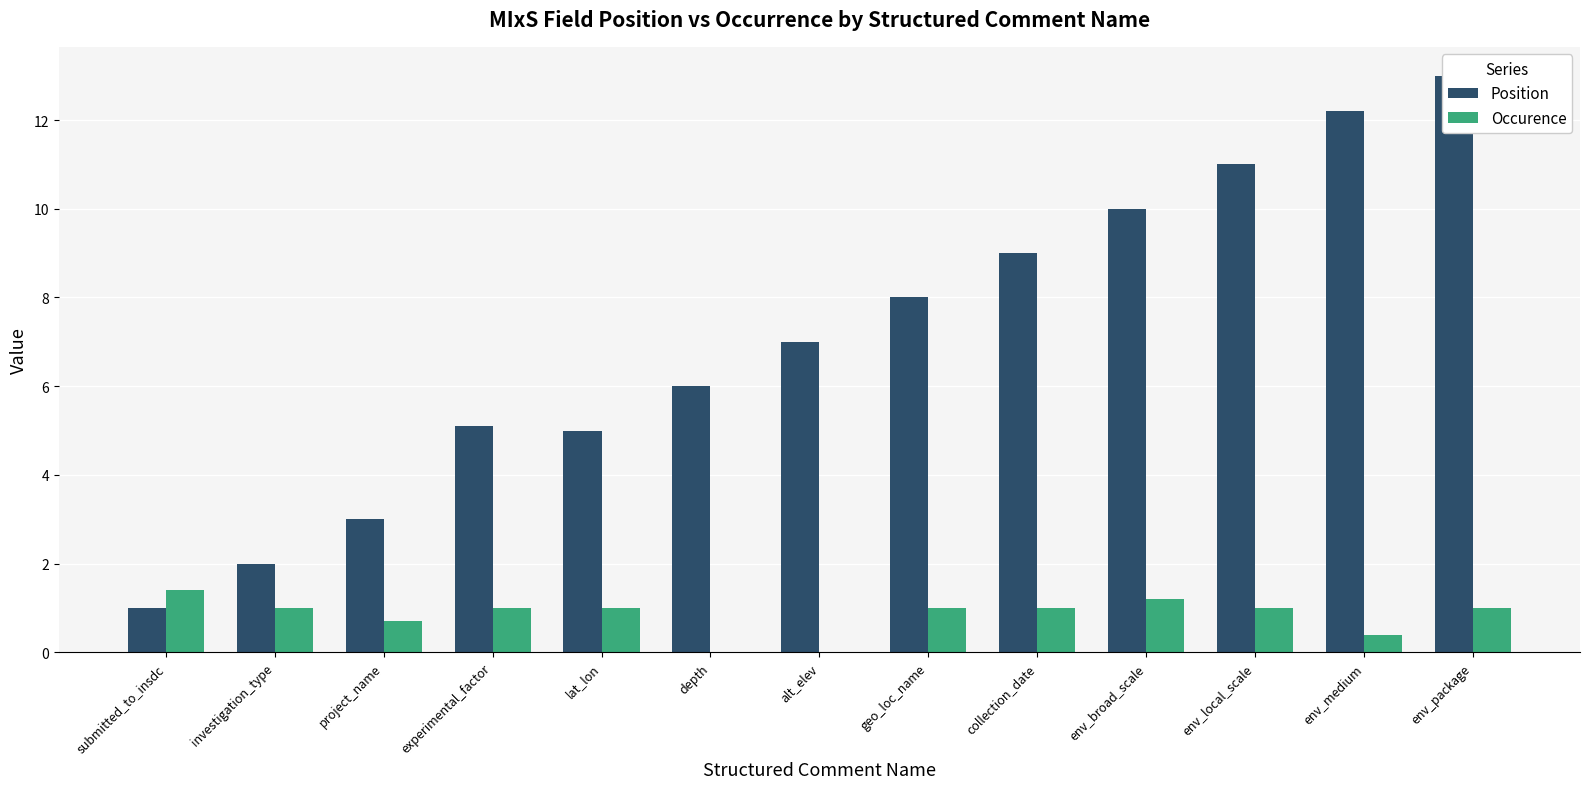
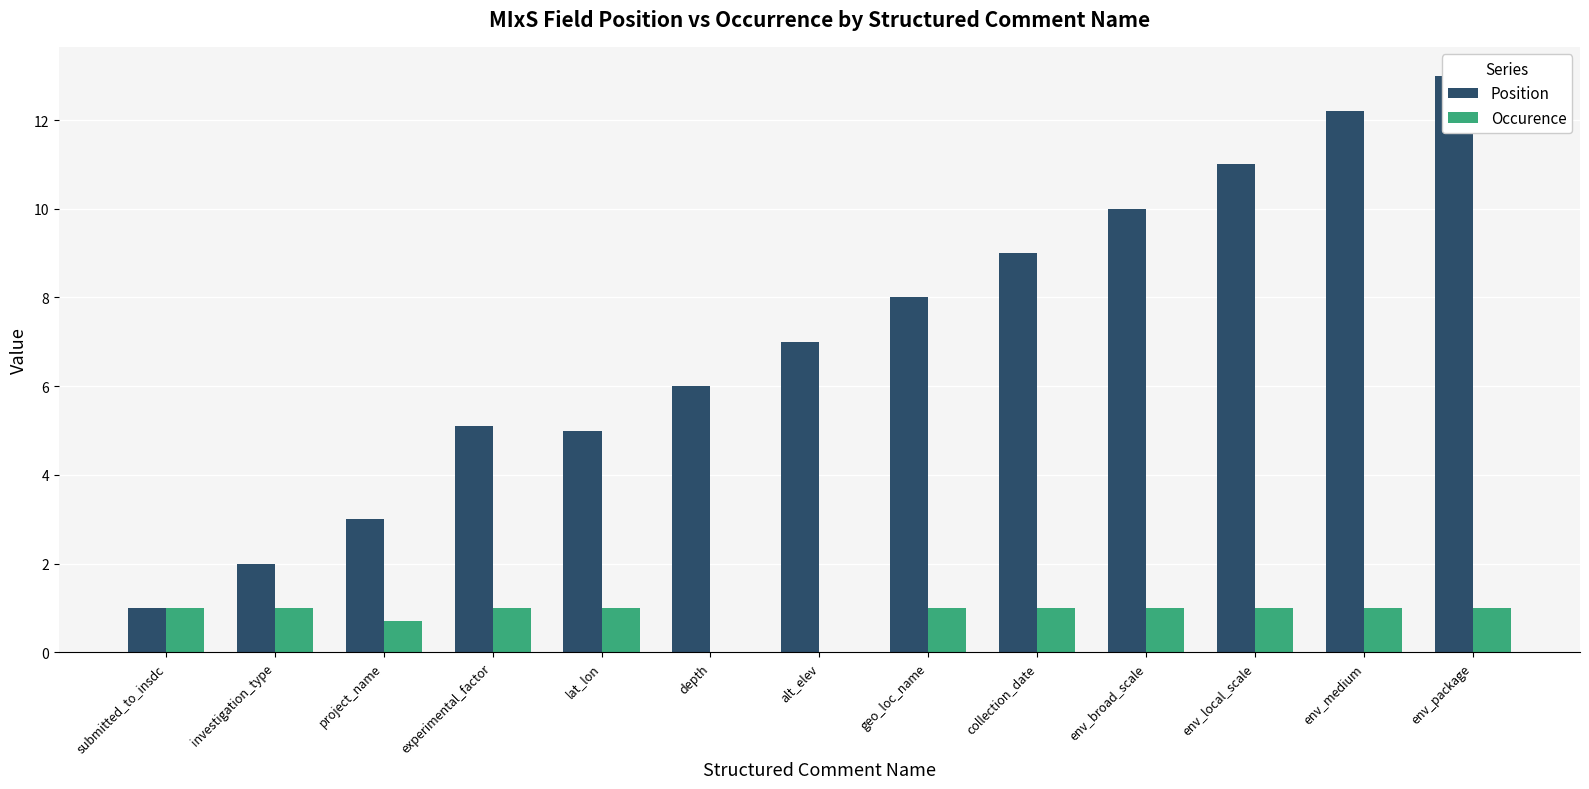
  {
    "Position": {
      "submitted_to_insdc": 1.0,
      "investigation_type": 2.0,
      "project_name": 3.0,
      "experimental_factor": 5.1,
      "lat_lon": 5.0,
      "depth": 6.0,
      "alt_elev": 7.0,
      "geo_loc_name": 8.0,
      "collection_date": 9.0,
      "env_broad_scale": 10.0,
      "env_local_scale": 11.0,
      "env_medium": 12.2
    },
    "Occurence": {
-     "submitted_to_insdc": 1.4,
+     "submitted_to_insdc": 1.0,
      "investigation_type": 1.0,
      "project_name": 0.7,
      "experimental_factor": 1.0,
      "lat_lon": 1.0,
      "depth": 0.0,
      "alt_elev": 0.0,
      "geo_loc_name": 1.0,
      "collection_date": 1.0,
-     "env_broad_scale": 1.2,
+     "env_broad_scale": 1.0,
      "env_local_scale": 1.0,
-     "env_medium": 0.4,
+     "env_medium": 1.0,
      "env_package": 1.0
    }
  }
